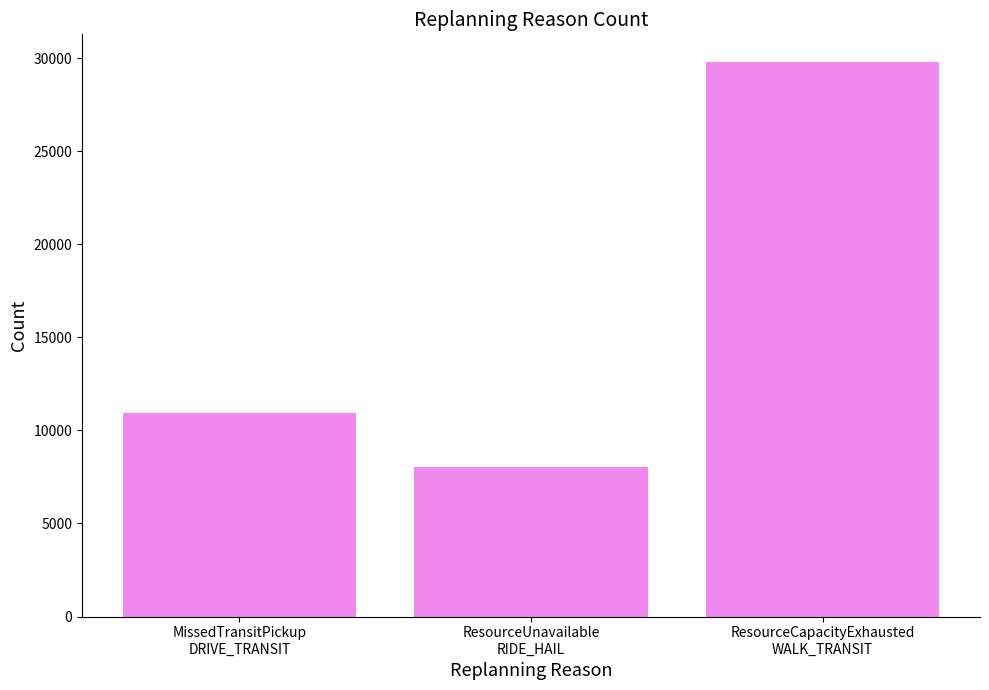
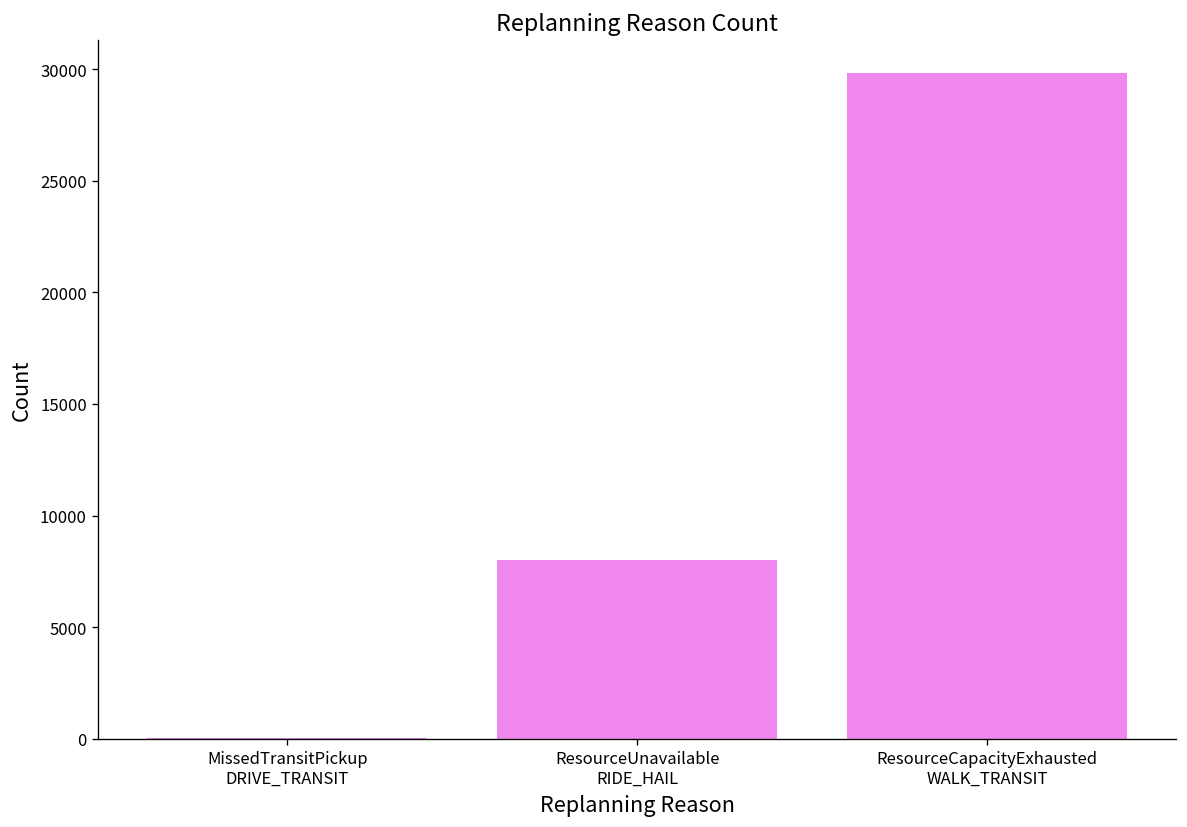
  {
-   "MissedTransitPickup DRIVE_TRANSIT": 10900,
+   "MissedTransitPickup DRIVE_TRANSIT": 0,
    "ResourceUnavailable RIDE_HAIL": 8000,
    "ResourceCapacityExhausted WALK_TRANSIT": 29800
  }
